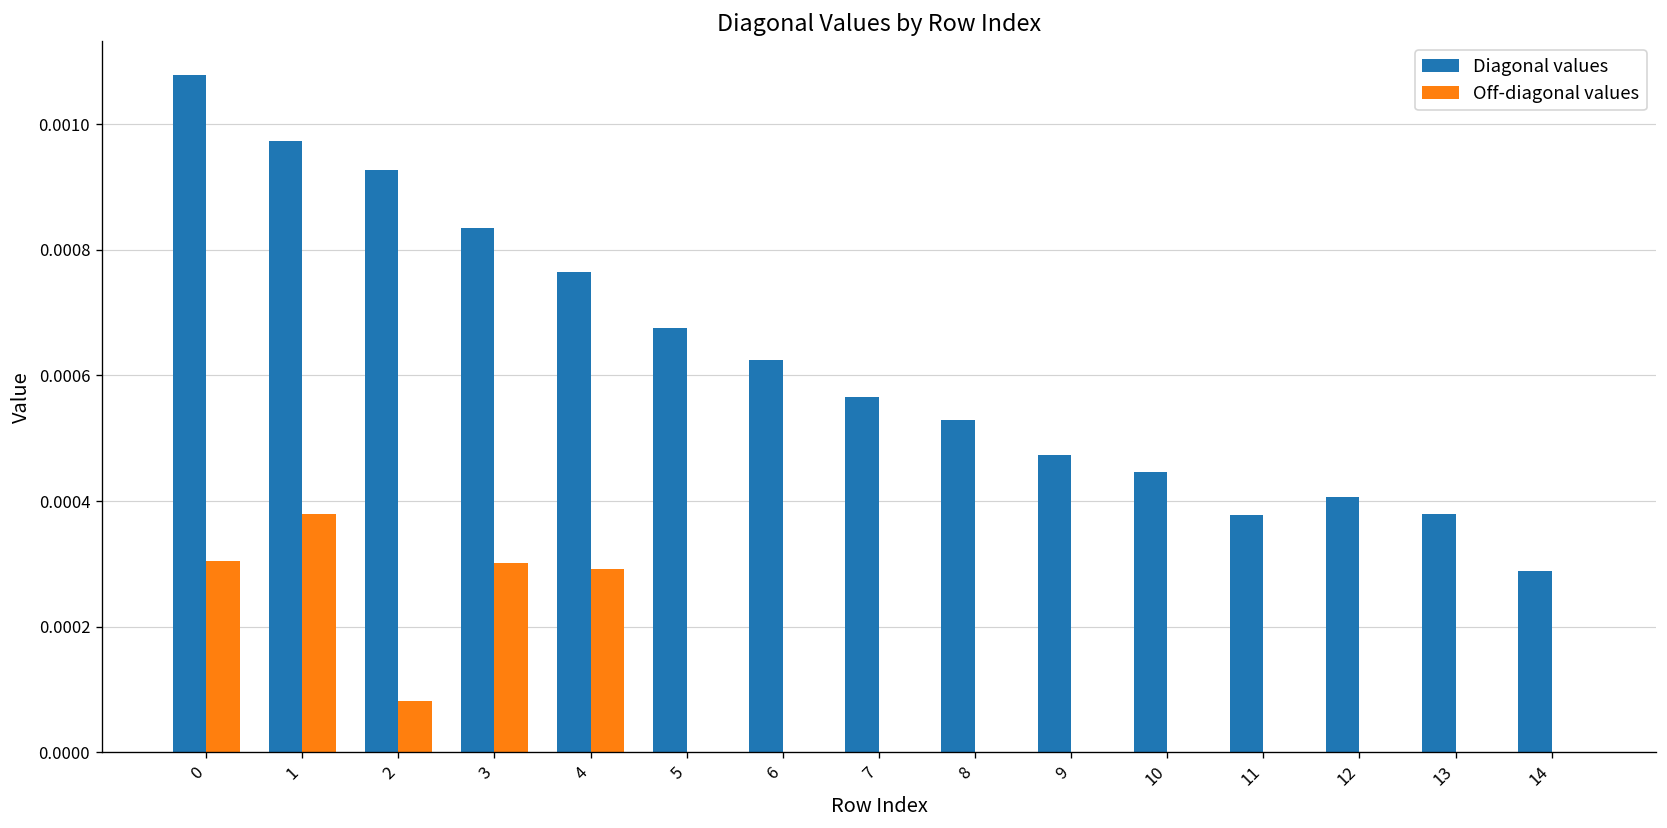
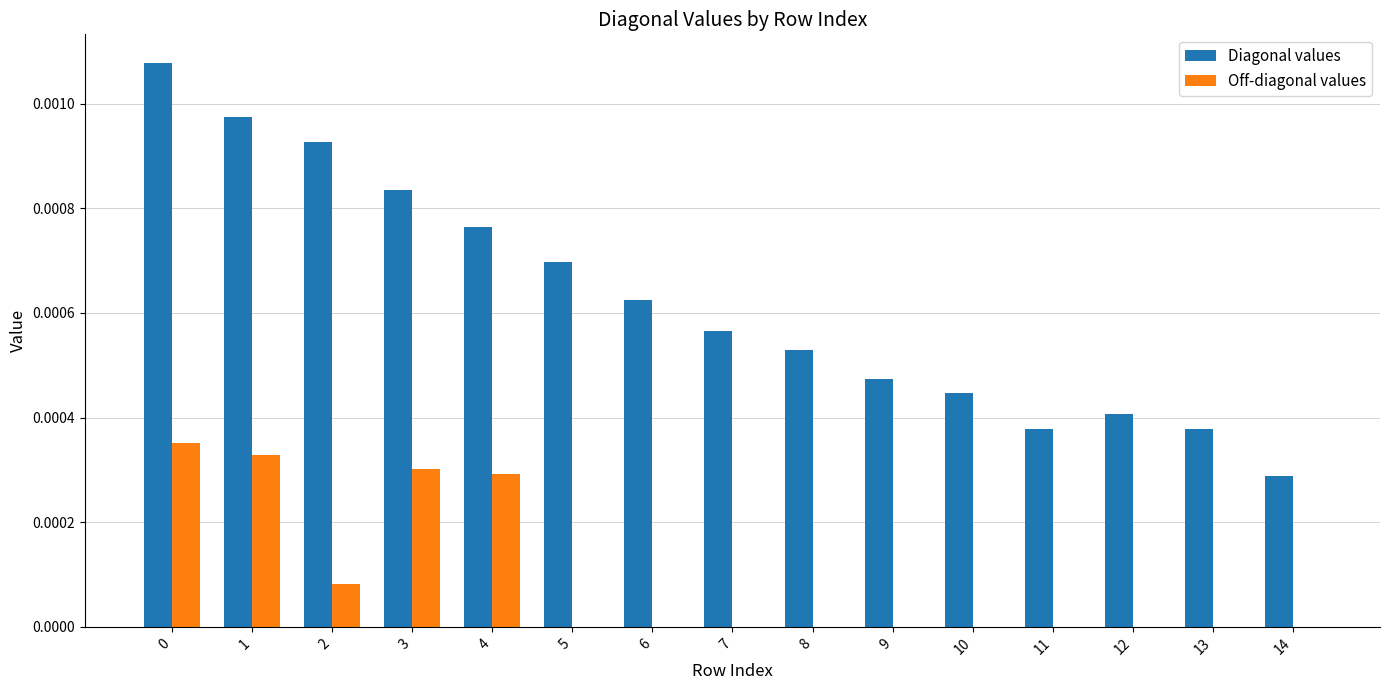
  {
    "Diagonal values": {
      "0": 0.00108,
      "1": 0.00097,
      "2": 0.00093,
      "3": 0.00084,
      "4": 0.00076,
-     "5": 0.00068,
+     "5": 0.00070,
      "6": 0.00062,
      "7": 0.00057,
      "8": 0.00053,
      "9": 0.00047,
      "10": 0.00045,
      "11": 0.00038,
      "12": 0.00041,
      "13": 0.00038,
      "14": 0.00029
    },
    "Off-diagonal values": {
-     "0": 0.00030,
-     "1": 0.00038,
+     "0": 0.00035,
+     "1": 0.00033,
      "2": 0.00008,
      "3": 0.00030,
      "4": 0.00029,
      "5": 0.00000,
      "6": 0.00000,
      "7": 0.00000,
      "8": 0.00000,
      "9": 0.00000,
      "10": 0.00000,
      "11": 0.00000,
      "12": 0.00000,
      "13": 0.00000,
      "14": 0.00000
    }
  }
